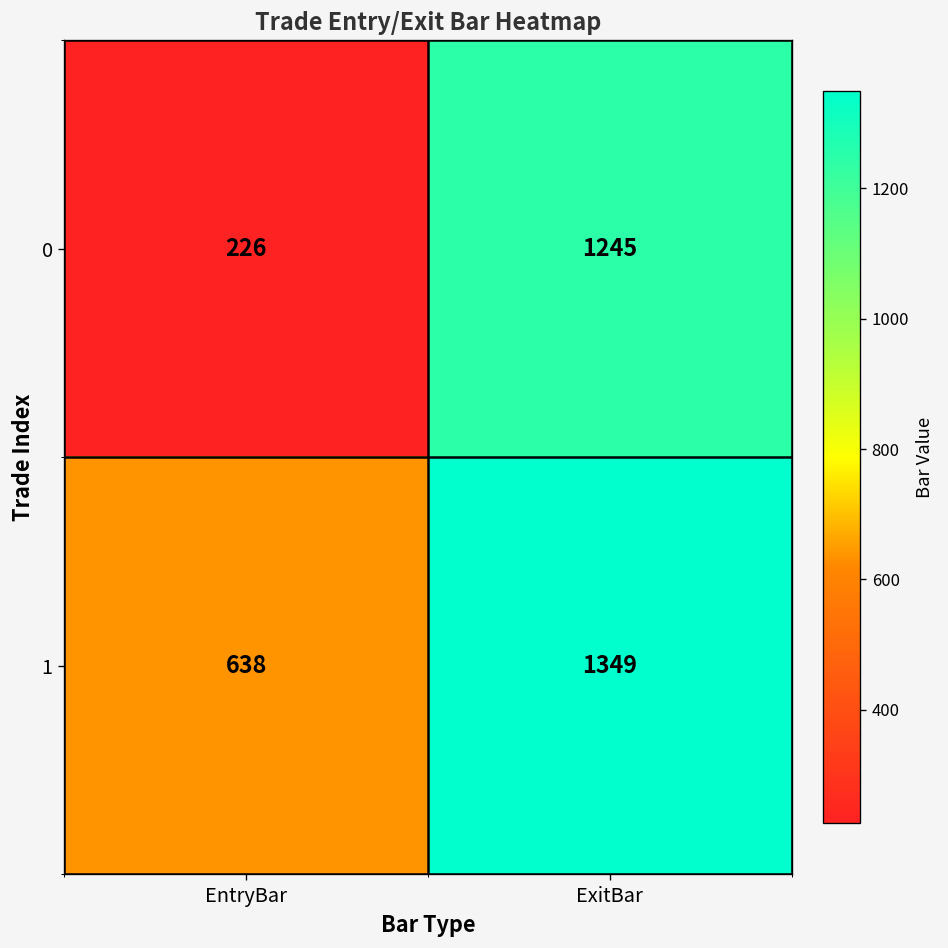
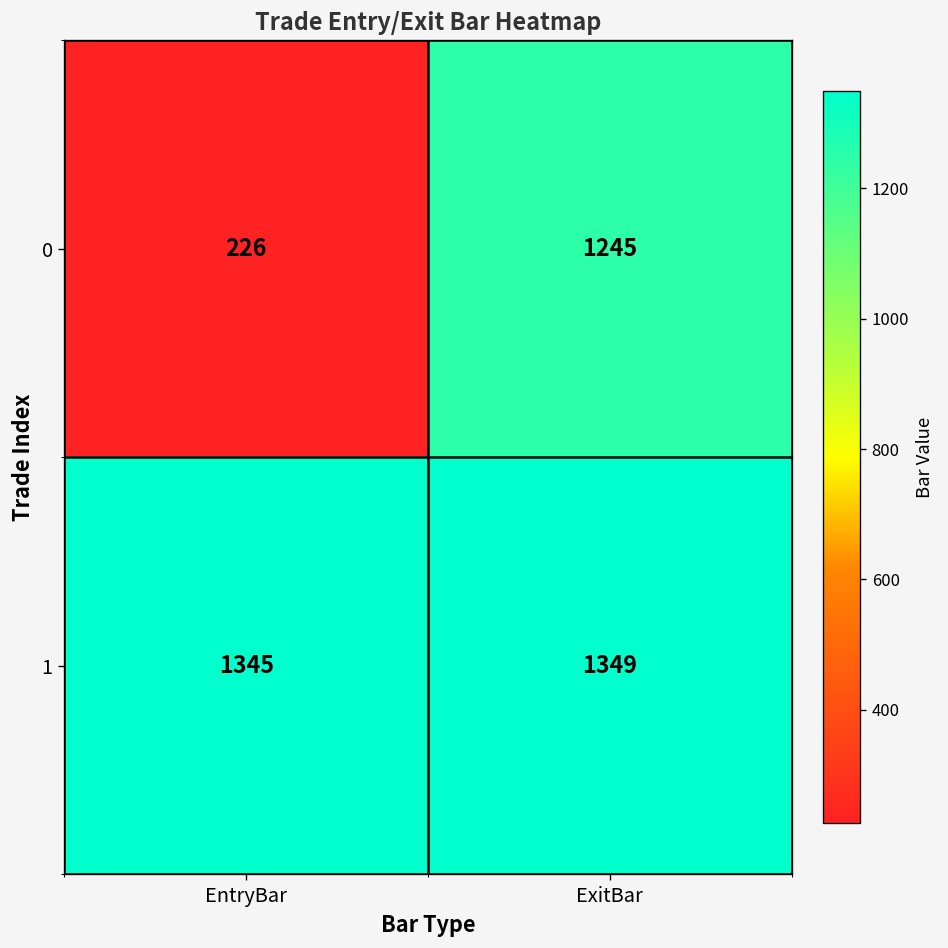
  {
    "0": {
      "EntryBar": 226,
      "ExitBar": 1245
    },
    "1": {
-     "EntryBar": 638,
+     "EntryBar": 1345,
      "ExitBar": 1349
    }
  }
